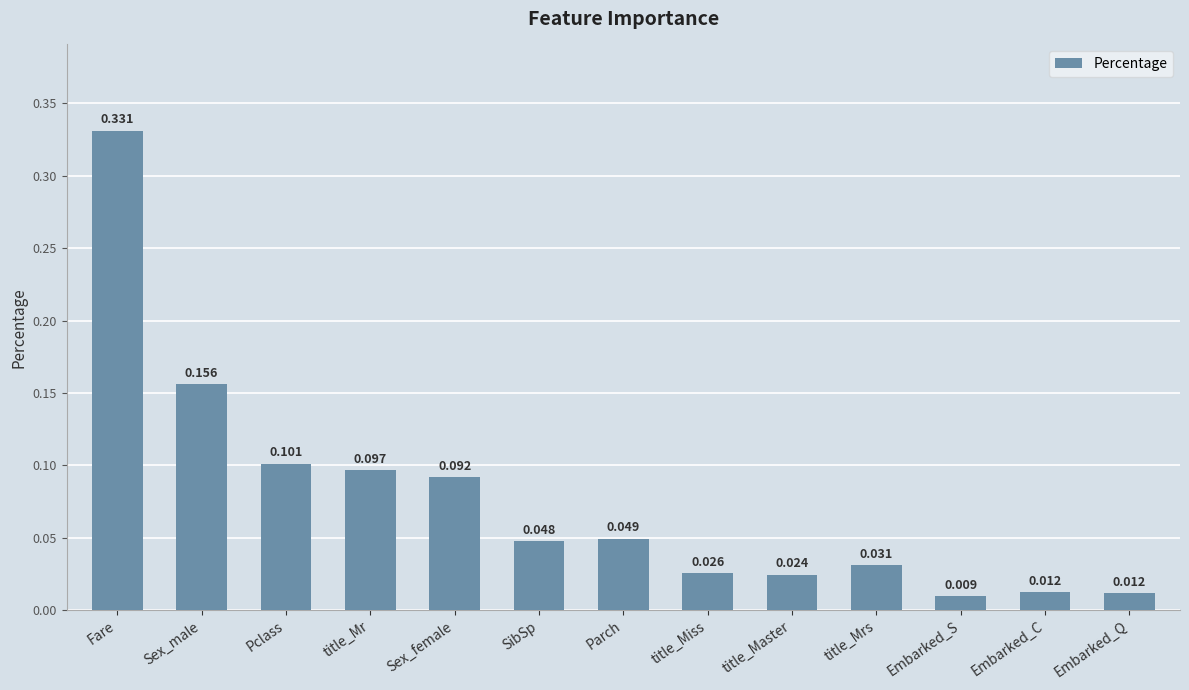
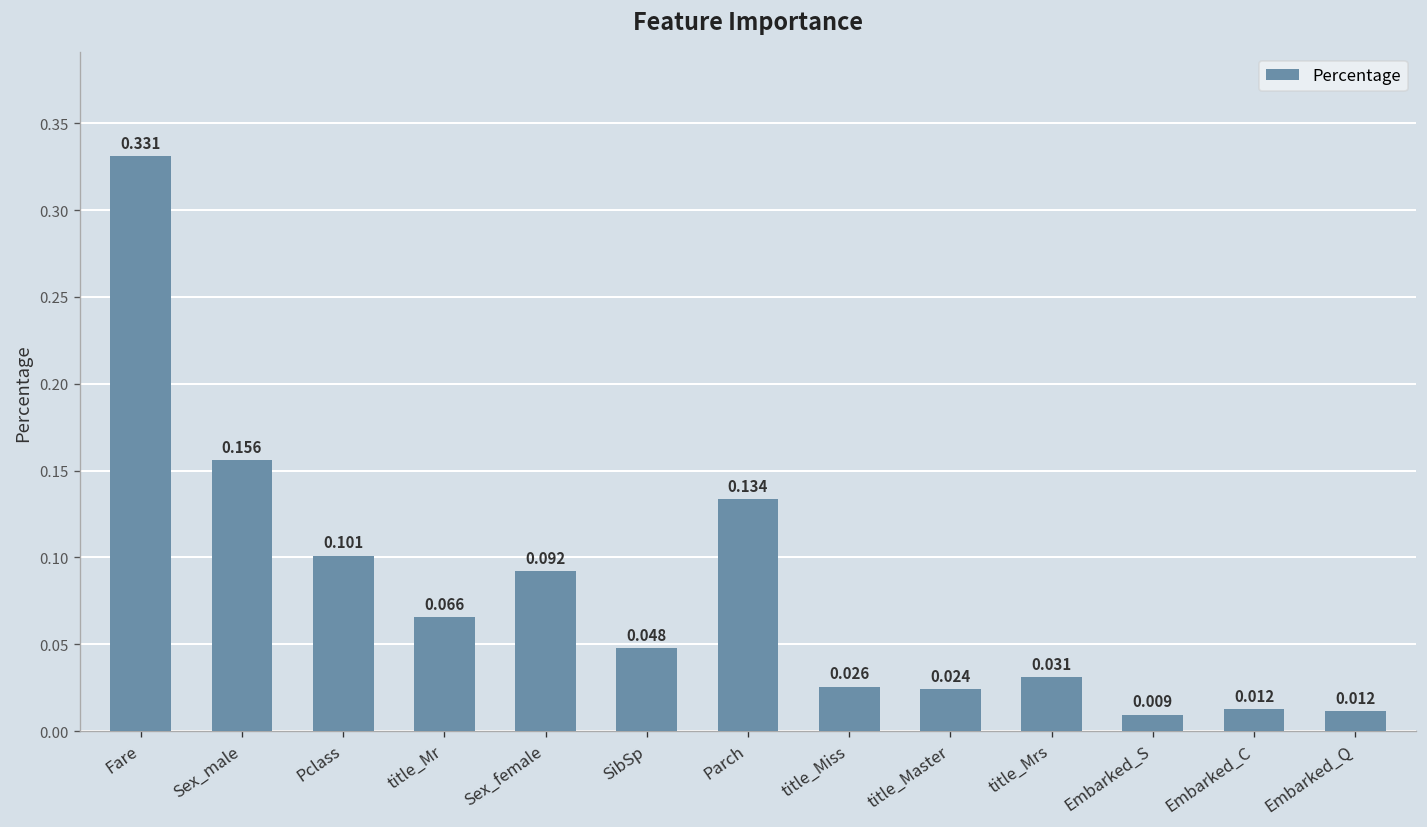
  {
    "Fare": 0.331,
    "Sex_male": 0.156,
    "Pclass": 0.101,
-   "title_Mr": 0.097,
+   "title_Mr": 0.066,
    "Sex_female": 0.092,
    "SibSp": 0.048,
-   "Parch": 0.049,
+   "Parch": 0.134,
    "title_Miss": 0.026,
    "title_Master": 0.024,
    "title_Mrs": 0.031,
    "Embarked_S": 0.009,
    "Embarked_C": 0.012,
    "Embarked_Q": 0.012
  }
